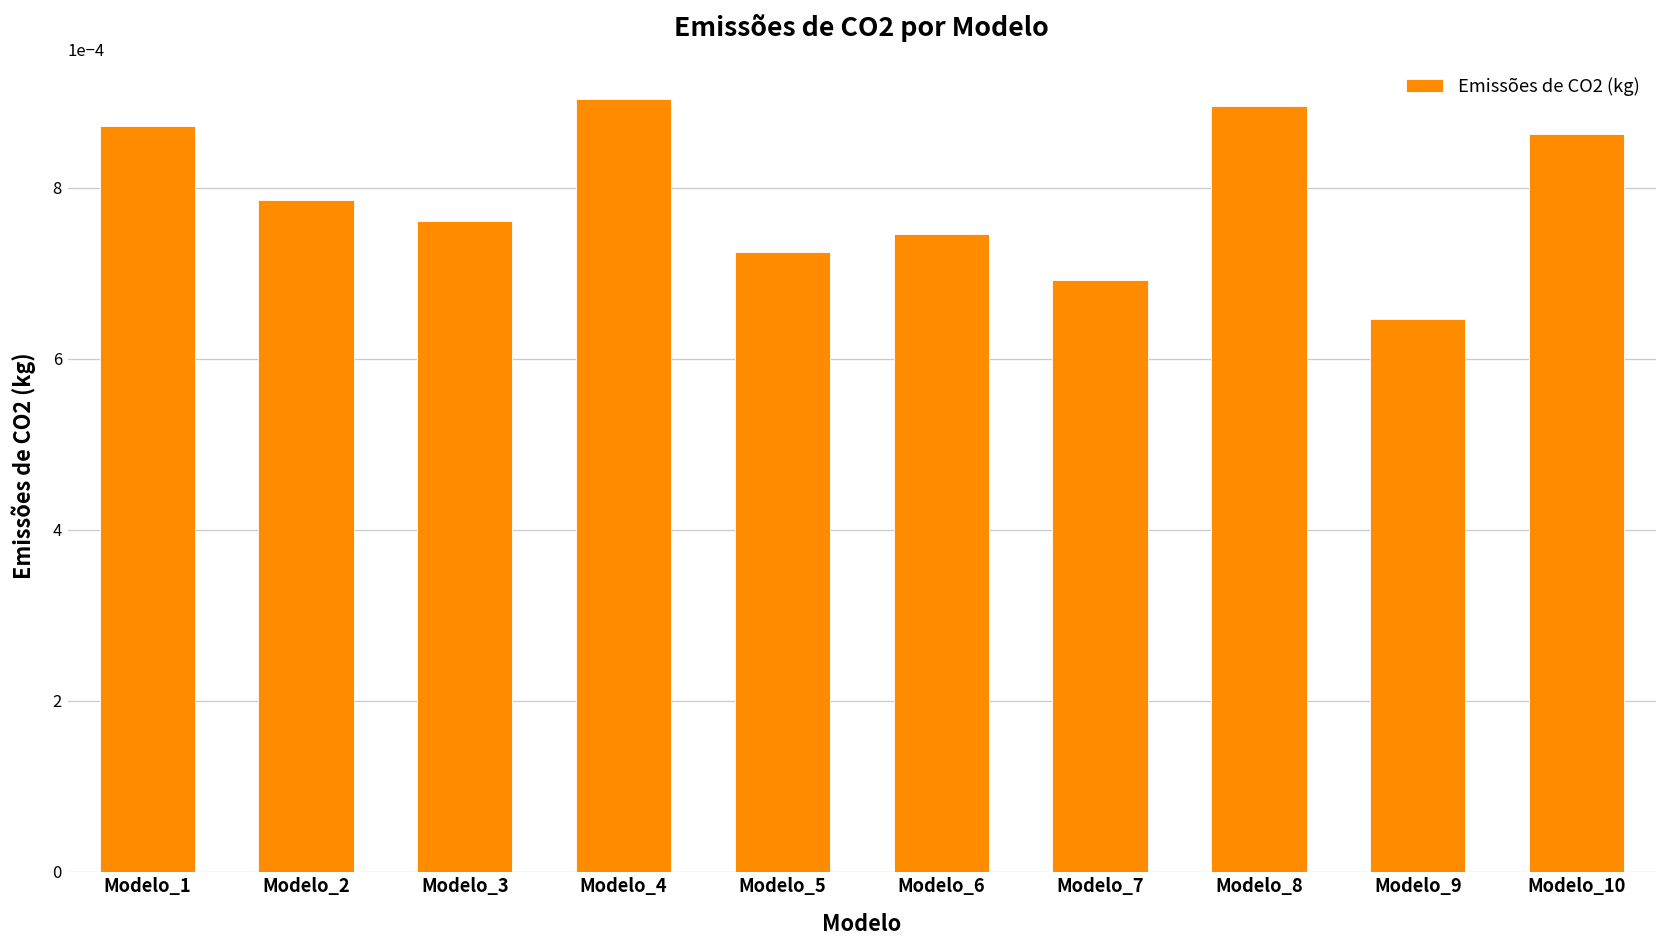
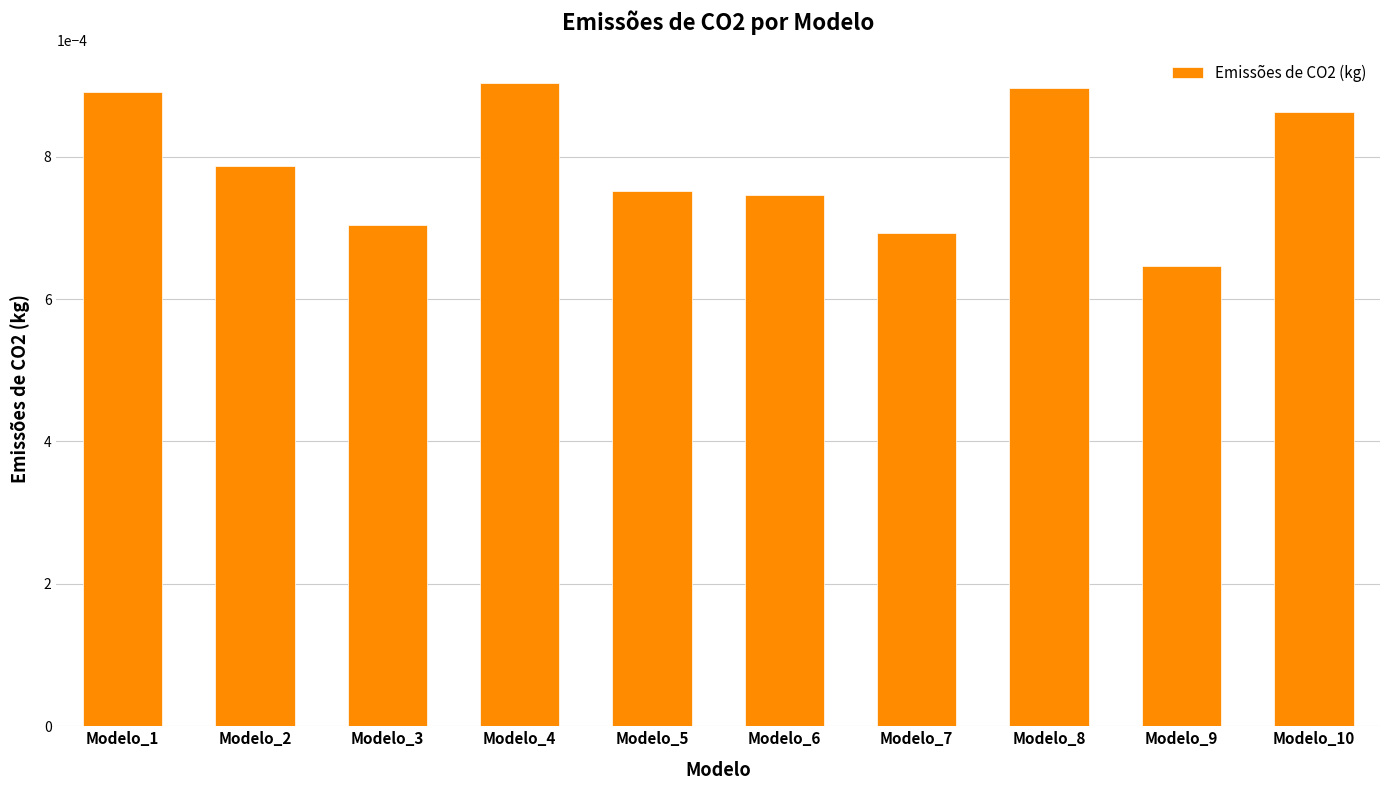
  {
-   "Modelo_1": 0.00087,
+   "Modelo_1": 0.00089,
    "Modelo_2": 0.00079,
-   "Modelo_3": 0.00076,
+   "Modelo_3": 0.00070,
    "Modelo_4": 0.00090,
-   "Modelo_5": 0.00072,
+   "Modelo_5": 0.00075,
    "Modelo_6": 0.00075,
    "Modelo_7": 0.00069,
    "Modelo_8": 0.00090,
    "Modelo_9": 0.00065,
    "Modelo_10": 0.00086
  }
